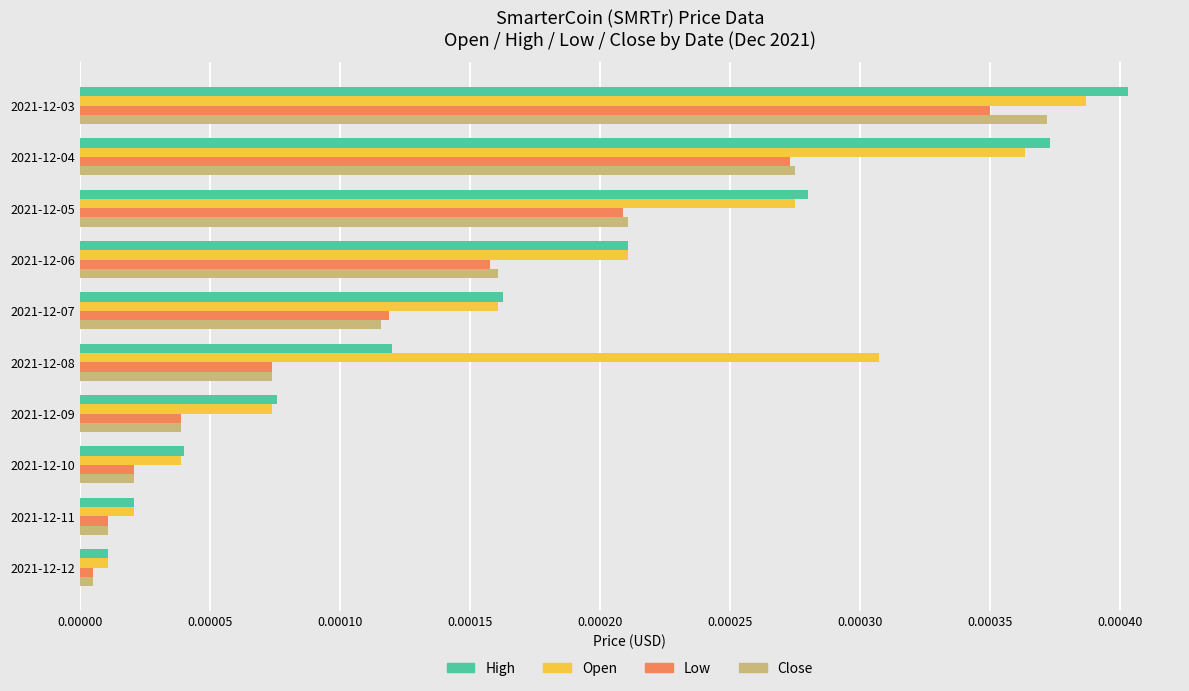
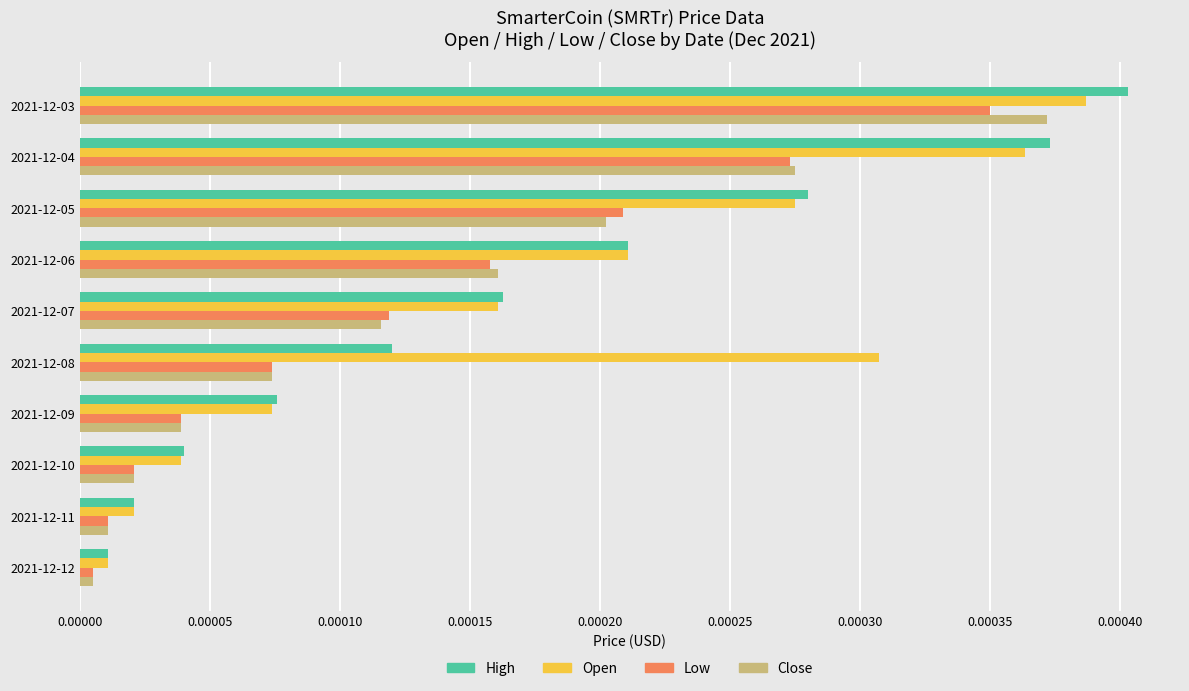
  {
    "High": {
      "2021-12-03": 0.000403,
      "2021-12-04": 0.000373,
      "2021-12-05": 0.000280,
      "2021-12-06": 0.000211,
      "2021-12-07": 0.000163,
      "2021-12-08": 0.000120,
      "2021-12-09": 0.000076,
      "2021-12-10": 0.000040,
      "2021-12-11": 0.000021,
      "2021-12-12": 0.000011
    },
    "Open": {
      "2021-12-03": 0.000387,
      "2021-12-04": 0.000364,
      "2021-12-05": 0.000275,
      "2021-12-06": 0.000211,
      "2021-12-07": 0.000161,
      "2021-12-08": 0.000307,
      "2021-12-09": 0.000074,
      "2021-12-10": 0.000039,
      "2021-12-11": 0.000021,
      "2021-12-12": 0.000011
    },
    "Low": {
      "2021-12-03": 0.000350,
      "2021-12-04": 0.000273,
      "2021-12-05": 0.000209,
      "2021-12-06": 0.000158,
      "2021-12-07": 0.000119,
      "2021-12-08": 0.000074,
      "2021-12-09": 0.000039,
      "2021-12-10": 0.000021,
      "2021-12-11": 0.000011,
      "2021-12-12": 0.000005
    },
    "Close": {
      "2021-12-03": 0.000372,
      "2021-12-04": 0.000275,
-     "2021-12-05": 0.000211,
+     "2021-12-05": 0.000202,
      "2021-12-06": 0.000161,
      "2021-12-07": 0.000116,
      "2021-12-08": 0.000074,
      "2021-12-09": 0.000039,
      "2021-12-10": 0.000021,
      "2021-12-11": 0.000011,
      "2021-12-12": 0.000005
    }
  }
